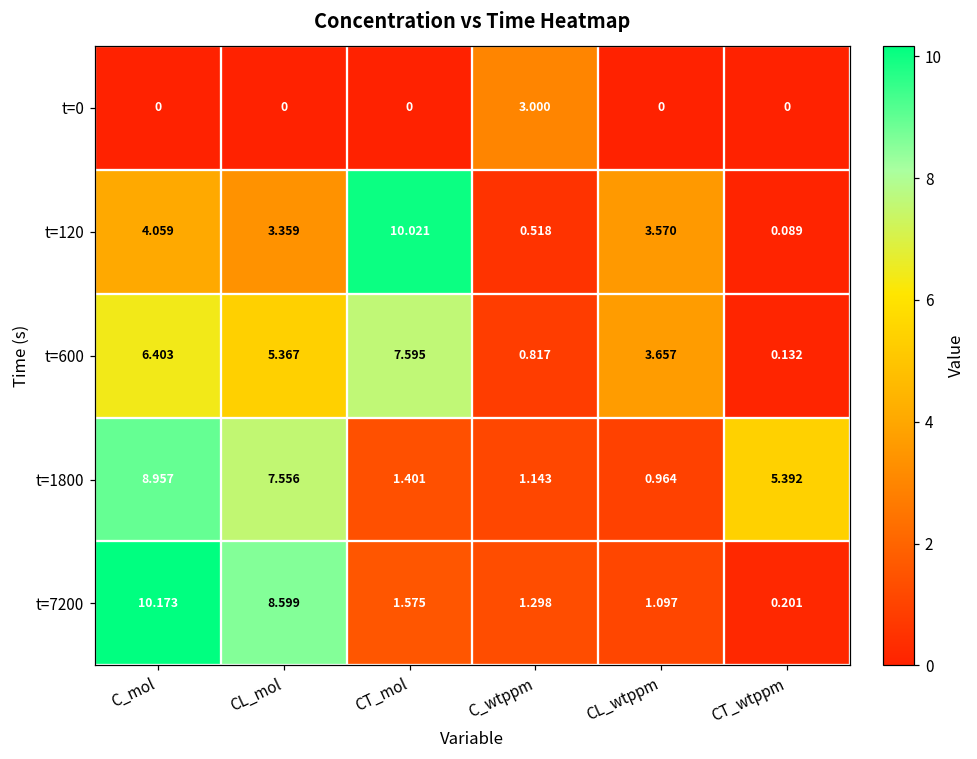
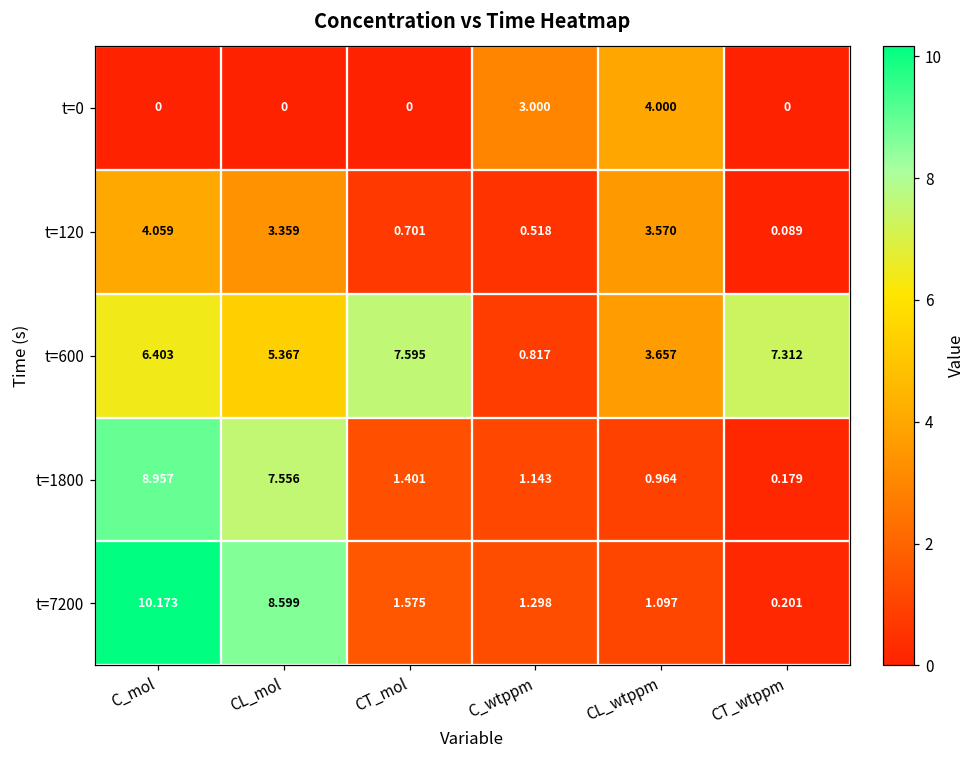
  {
    "t=0": {
      "C_mol": 0,
      "CL_mol": 0,
      "CT_mol": 0,
      "C_wtppm": 3.000,
-     "CL_wtppm": 0,
+     "CL_wtppm": 4.000,
      "CT_wtppm": 0
    },
    "t=120": {
      "C_mol": 4.059,
      "CL_mol": 3.359,
-     "CT_mol": 10.021,
+     "CT_mol": 0.701,
      "C_wtppm": 0.518,
      "CL_wtppm": 3.570,
      "CT_wtppm": 0.089
    },
    "t=600": {
      "C_mol": 6.403,
      "CL_mol": 5.367,
      "CT_mol": 7.595,
      "C_wtppm": 0.817,
      "CL_wtppm": 3.657,
-     "CT_wtppm": 0.132
+     "CT_wtppm": 7.312
    },
    "t=1800": {
      "C_mol": 8.957,
      "CL_mol": 7.556,
      "CT_mol": 1.401,
      "C_wtppm": 1.143,
      "CL_wtppm": 0.964,
-     "CT_wtppm": 5.392
+     "CT_wtppm": 0.179
    },
    "t=7200": {
      "C_mol": 10.173,
      "CL_mol": 8.599,
      "CT_mol": 1.575,
      "C_wtppm": 1.298,
      "CL_wtppm": 1.097,
      "CT_wtppm": 0.201
    }
  }
